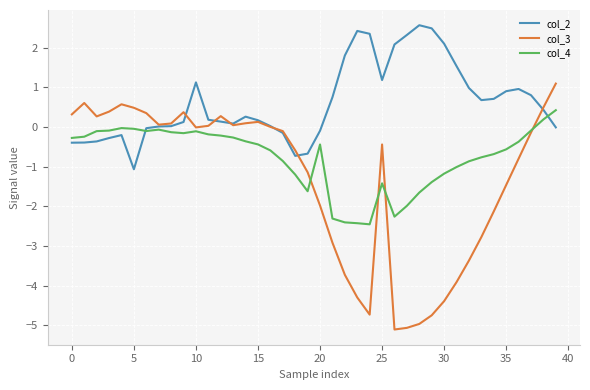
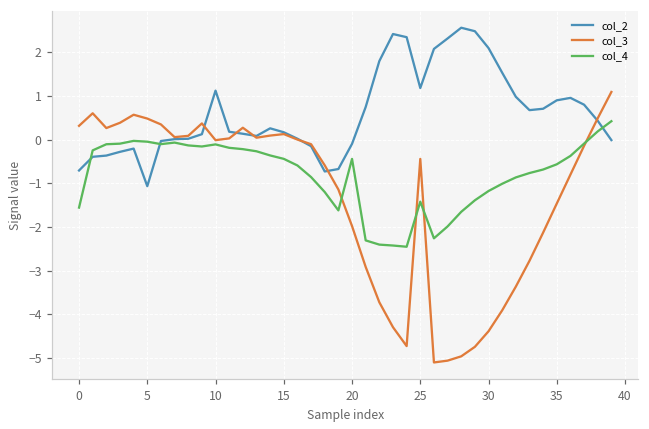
  {
    "col_2": {
-     "0": -0.4,
+     "0": -0.7,
      "5": -1.1,
      "10": 1.1,
      "20": -0.1,
      "25": 1.2,
      "30": 2.1,
      "35": 0.9
    },
    "col_3": {
      "0": 0.3,
      "5": 0.5,
      "10": 0.0,
      "20": -2.0,
      "25": -0.4,
      "30": -4.4,
      "35": -1.5
    },
    "col_4": {
-     "0": -0.3,
+     "0": -1.6,
      "5": 0.0,
      "10": -0.1,
      "15": -0.4,
      "20": -0.4,
      "25": -1.4,
      "30": -1.2,
      "35": -0.6
    }
  }
